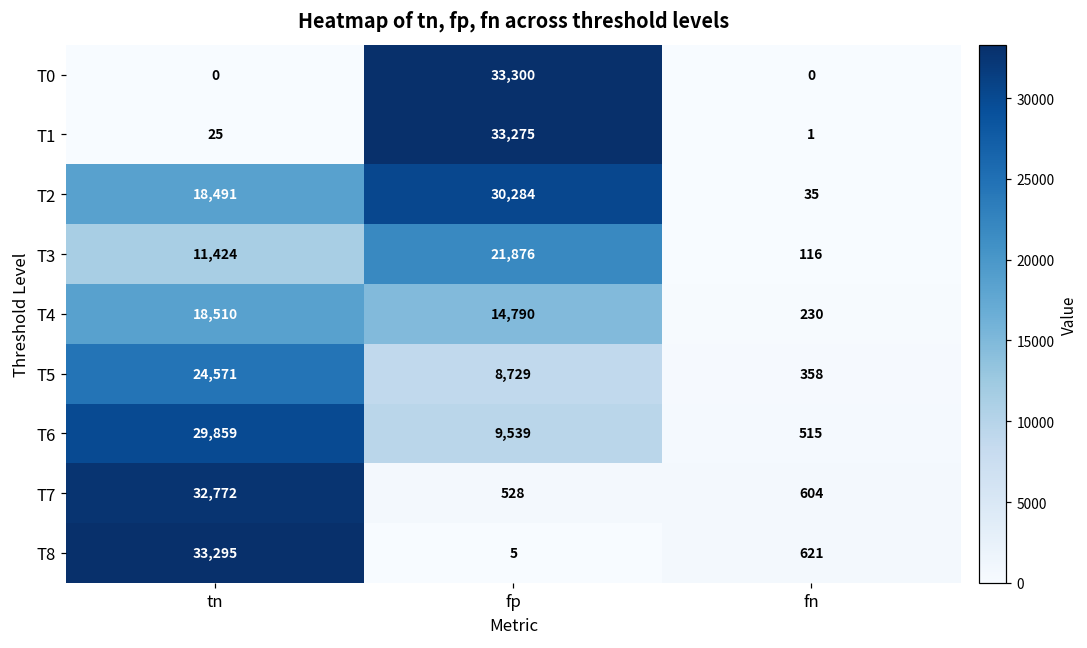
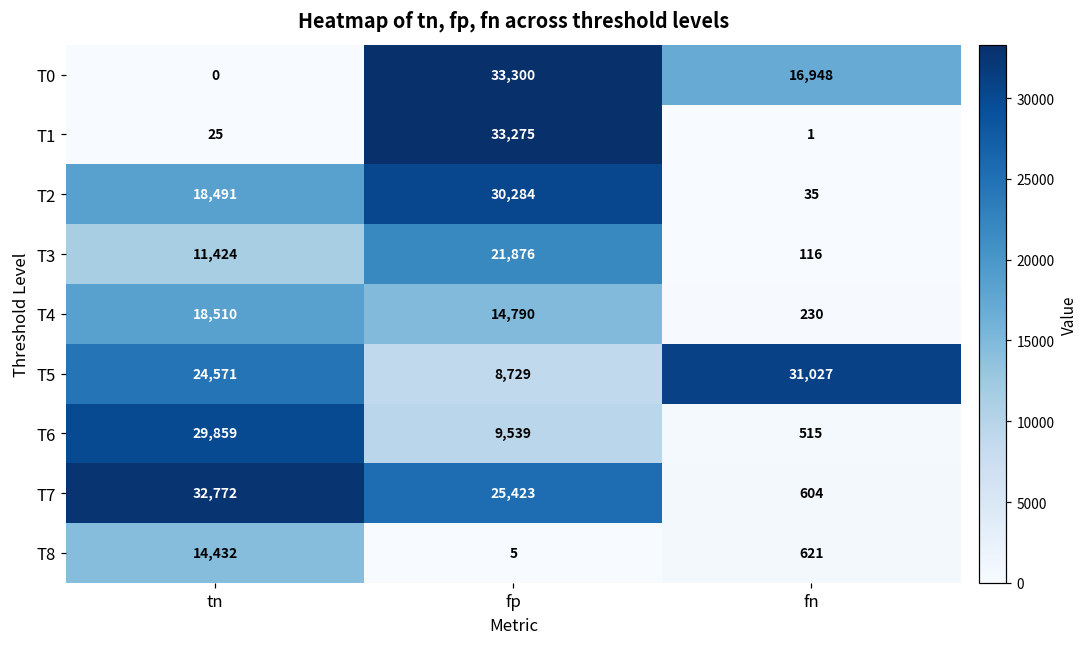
  {
    "T0": {
      "tn": "0",
      "fp": "33,300",
-     "fn": "0"
+     "fn": "16,948"
    },
    "T1": {
      "tn": "25",
      "fp": "33,275",
      "fn": "1"
    },
    "T2": {
      "tn": "18,491",
      "fp": "30,284",
      "fn": "35"
    },
    "T3": {
      "tn": "11,424",
      "fp": "21,876",
      "fn": "116"
    },
    "T4": {
      "tn": "18,510",
      "fp": "14,790",
      "fn": "230"
    },
    "T5": {
      "tn": "24,571",
      "fp": "8,729",
-     "fn": "358"
+     "fn": "31,027"
    },
    "T6": {
      "tn": "29,859",
      "fp": "9,539",
      "fn": "515"
    },
    "T7": {
      "tn": "32,772",
-     "fp": "528",
+     "fp": "25,423",
      "fn": "604"
    },
    "T8": {
-     "tn": "33,295",
+     "tn": "14,432",
      "fp": "5",
      "fn": "621"
    }
  }
